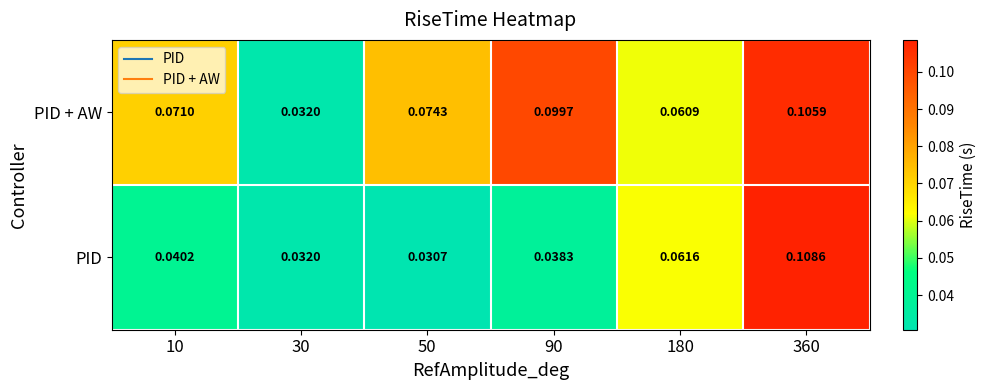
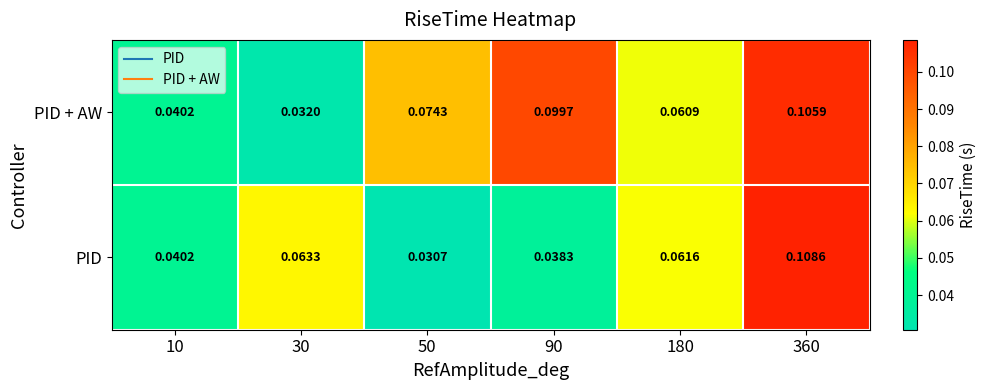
  {
    "PID + AW": {
-     "10": 0.0710,
+     "10": 0.0402,
      "30": 0.0320,
      "50": 0.0743,
      "90": 0.0997,
      "180": 0.0609,
      "360": 0.1059
    },
    "PID": {
      "10": 0.0402,
-     "30": 0.0320,
+     "30": 0.0633,
      "50": 0.0307,
      "90": 0.0383,
      "180": 0.0616,
      "360": 0.1086
    }
  }
